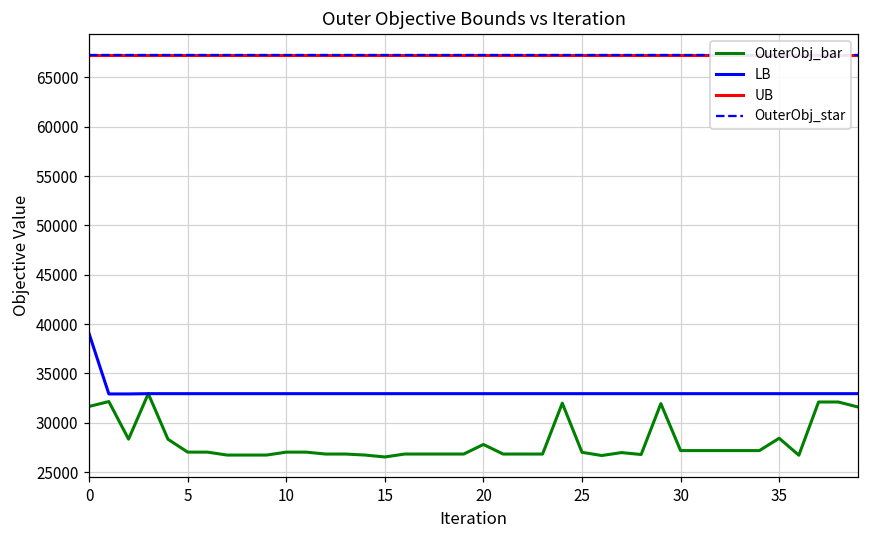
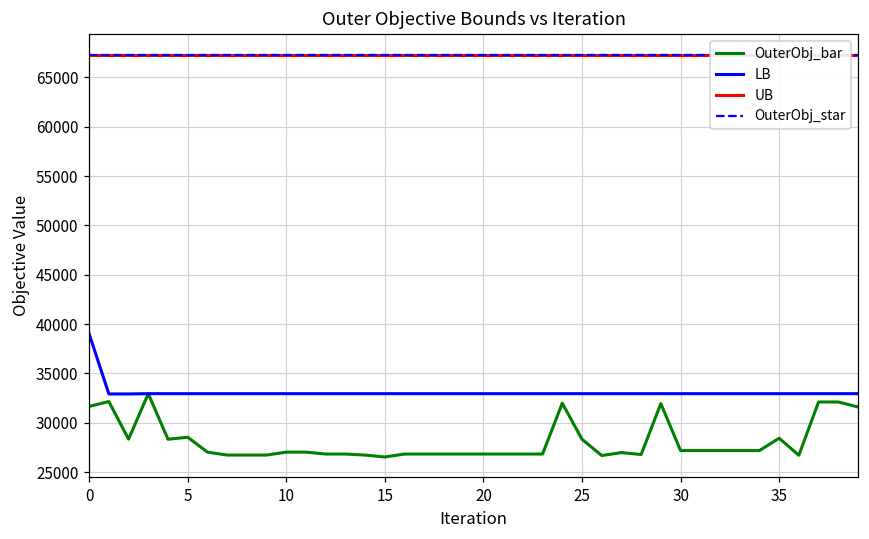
  {
    "OuterObj_bar": {
      "0": 32000,
-     "5": 27000,
+     "5": 29000,
      "10": 27000,
      "15": 27000,
-     "20": 28000,
-     "25": 27000,
+     "20": 27000,
+     "25": 28000,
      "30": 27000,
      "35": 28000
    }
  }
